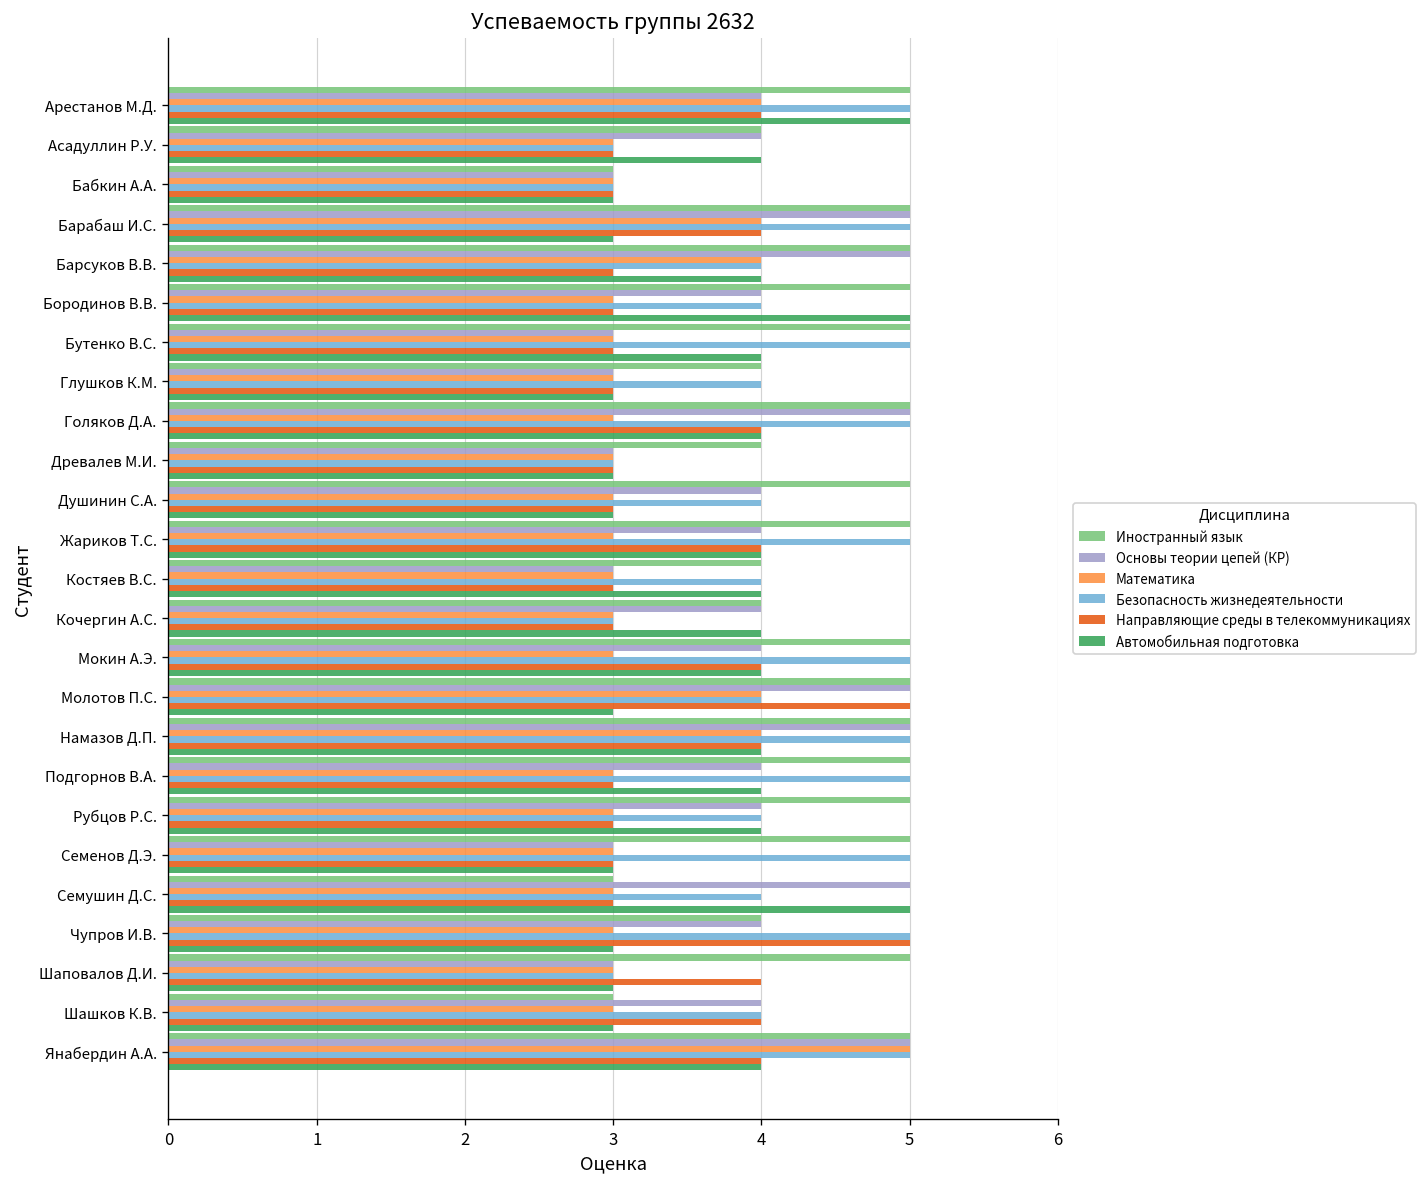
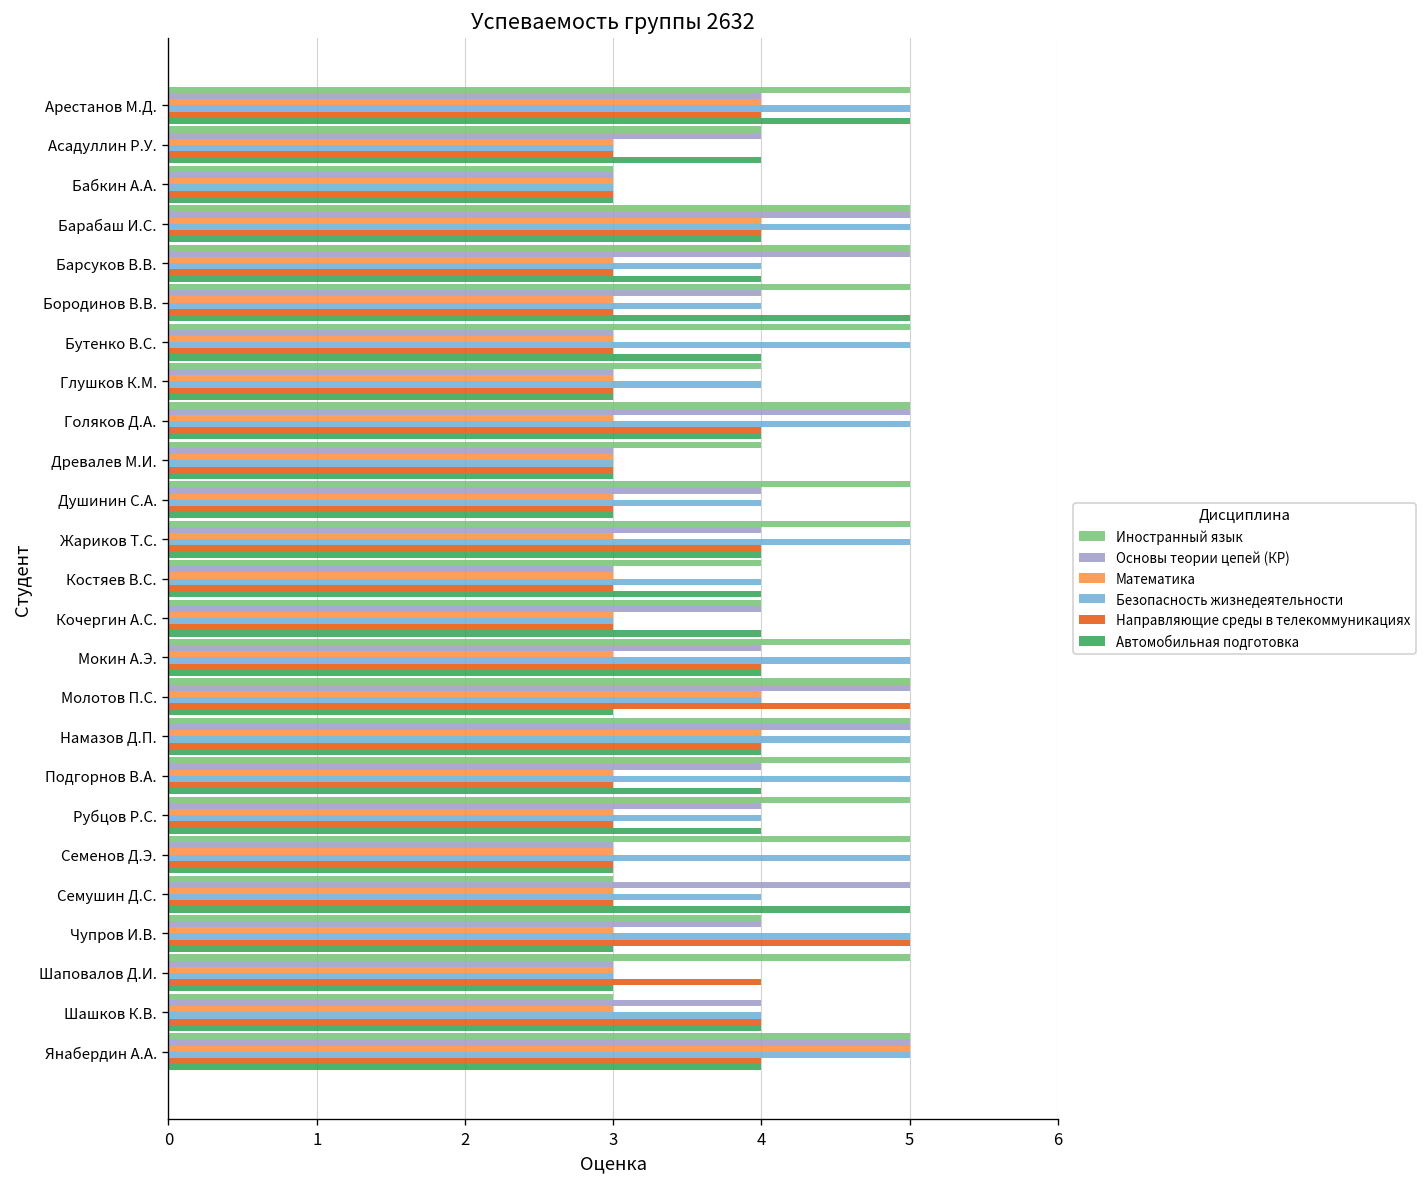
  {
    "Иностранный язык": {
      "Арестанов М.Д.": 5,
      "Асадуллин Р.У.": 4,
      "Бабкин А.А.": 3,
      "Барабаш И.С.": 5,
      "Барсуков В.В.": 5,
      "Бородинов В.В.": 5,
      "Бутенко В.С.": 5,
      "Глушков К.М.": 4,
      "Голяков Д.А.": 5,
      "Древалев М.И.": 4,
      "Душинин С.А.": 5,
      "Жариков Т.С.": 5,
      "Костяев В.С.": 4,
      "Кочергин А.С.": 4,
      "Мокин А.Э.": 5,
      "Молотов П.С.": 5,
      "Намазов Д.П.": 5,
      "Подгорнов В.А.": 5,
      "Рубцов Р.С.": 5,
      "Семенов Д.Э.": 5,
      "Семушин Д.С.": 3,
      "Чупров И.В.": 4,
      "Шаповалов Д.И.": 5,
      "Шашков К.В.": 3,
      "Янабердин А.А.": 5
    },
    "Математика": {
      "Арестанов М.Д.": 4,
      "Асадуллин Р.У.": 3,
      "Бабкин А.А.": 3,
      "Барабаш И.С.": 4,
-     "Барсуков В.В.": 4,
+     "Барсуков В.В.": 3,
      "Бородинов В.В.": 3,
      "Бутенко В.С.": 3,
      "Глушков К.М.": 3,
      "Голяков Д.А.": 3,
      "Древалев М.И.": 3,
      "Душинин С.А.": 3,
      "Жариков Т.С.": 3,
      "Костяев В.С.": 3,
      "Кочергин А.С.": 3,
      "Мокин А.Э.": 3,
      "Молотов П.С.": 4,
      "Намазов Д.П.": 4,
      "Подгорнов В.А.": 3,
      "Рубцов Р.С.": 3,
      "Семенов Д.Э.": 3,
      "Семушин Д.С.": 3,
      "Чупров И.В.": 3,
      "Шаповалов Д.И.": 3,
      "Шашков К.В.": 3,
      "Янабердин А.А.": 5
    },
    "Направляющие среды в телекоммуникациях": {
      "Арестанов М.Д.": 4,
      "Асадуллин Р.У.": 3,
      "Бабкин А.А.": 3,
      "Барабаш И.С.": 4,
      "Барсуков В.В.": 3,
      "Бородинов В.В.": 3,
      "Бутенко В.С.": 3,
      "Глушков К.М.": 3,
      "Голяков Д.А.": 4,
      "Древалев М.И.": 3,
      "Душинин С.А.": 3,
      "Жариков Т.С.": 4,
      "Костяев В.С.": 3,
      "Кочергин А.С.": 3,
      "Мокин А.Э.": 4,
      "Молотов П.С.": 5,
      "Намазов Д.П.": 4,
      "Подгорнов В.А.": 3,
      "Рубцов Р.С.": 3,
      "Семенов Д.Э.": 3,
      "Семушин Д.С.": 3,
      "Чупров И.В.": 5,
      "Шаповалов Д.И.": 4,
      "Шашков К.В.": 4,
      "Янабердин А.А.": 4
    },
    "Автомобильная подготовка": {
      "Арестанов М.Д.": 5,
      "Асадуллин Р.У.": 4,
      "Бабкин А.А.": 3,
-     "Барабаш И.С.": 3,
+     "Барабаш И.С.": 4,
      "Барсуков В.В.": 4,
      "Бородинов В.В.": 5,
      "Бутенко В.С.": 4,
      "Глушков К.М.": 3,
      "Голяков Д.А.": 4,
      "Древалев М.И.": 3,
      "Душинин С.А.": 3,
      "Жариков Т.С.": 4,
      "Костяев В.С.": 4,
      "Кочергин А.С.": 4,
      "Мокин А.Э.": 4,
      "Молотов П.С.": 3,
      "Намазов Д.П.": 4,
      "Подгорнов В.А.": 4,
      "Рубцов Р.С.": 4,
      "Семенов Д.Э.": 3,
      "Семушин Д.С.": 5,
      "Чупров И.В.": 3,
      "Шаповалов Д.И.": 3,
-     "Шашков К.В.": 3,
+     "Шашков К.В.": 4,
      "Янабердин А.А.": 4
    }
  }
